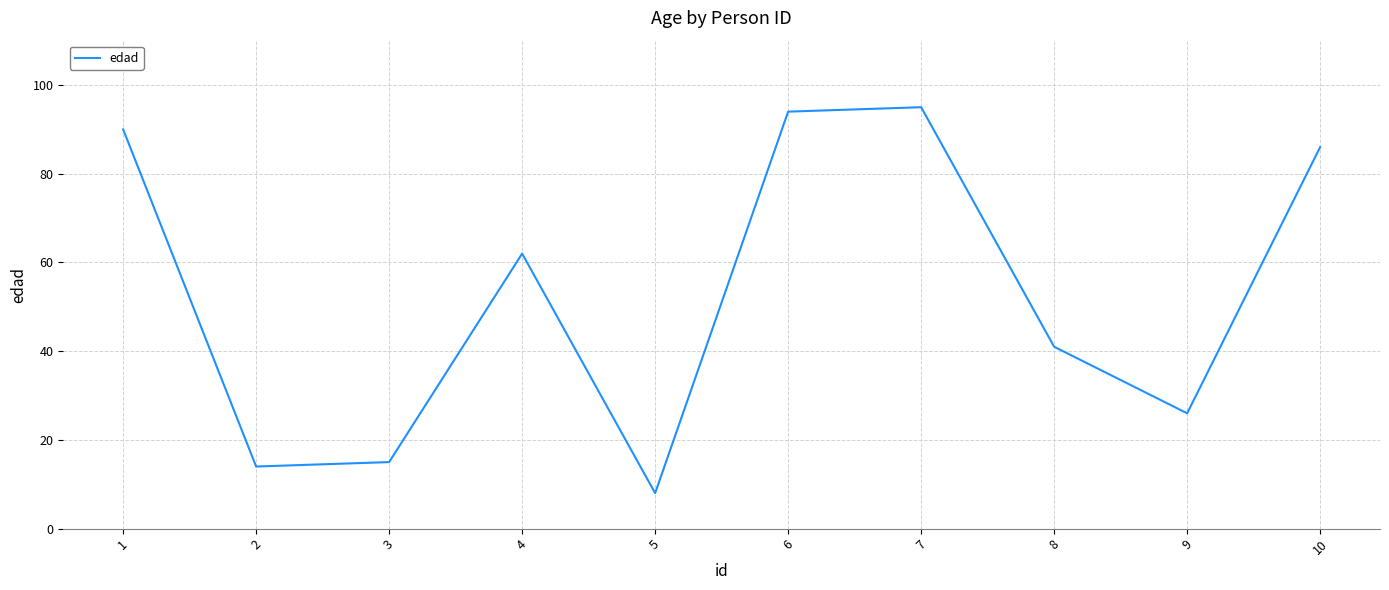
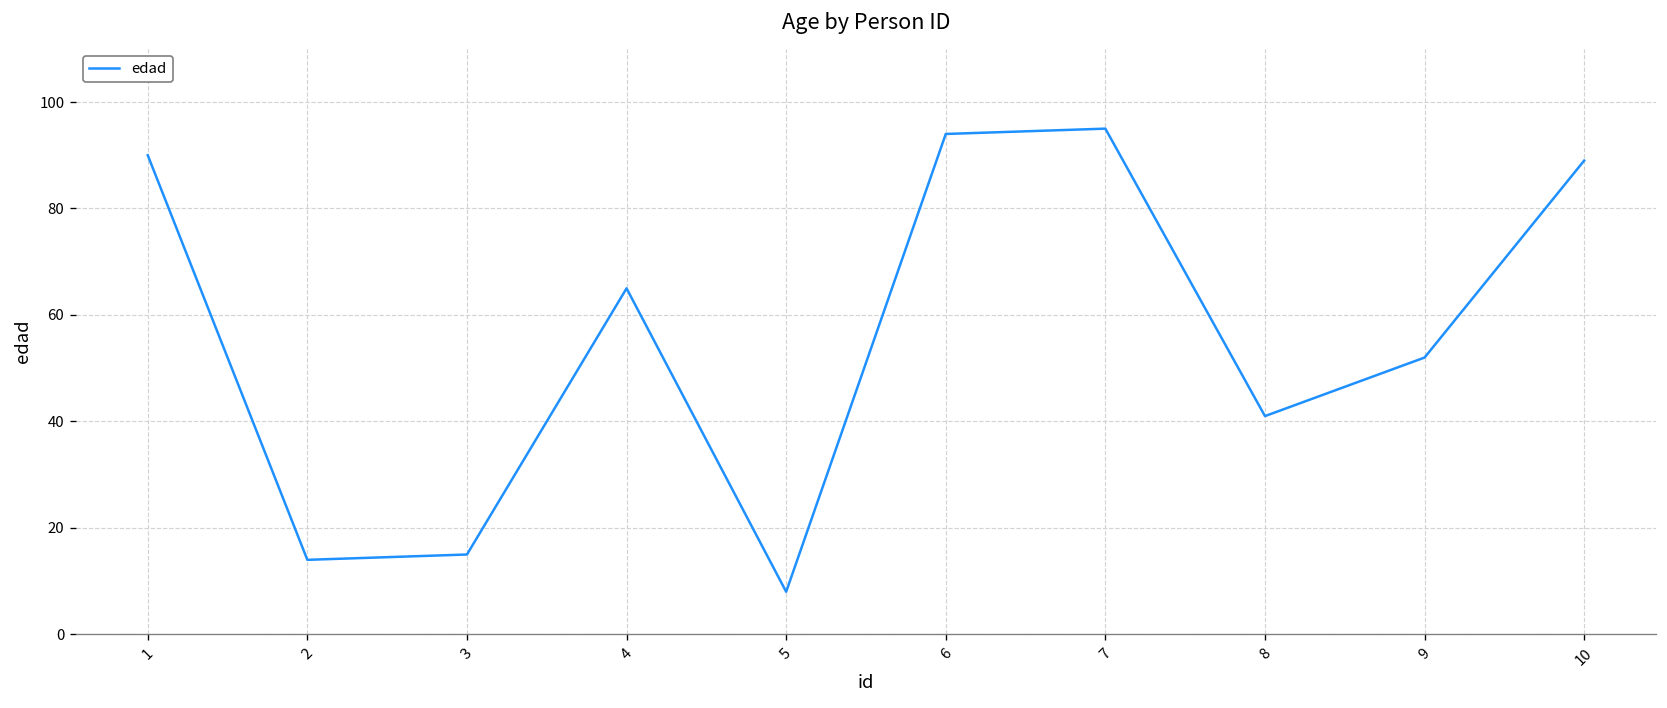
  {
    "1": 90,
    "2": 14,
    "3": 15,
-   "4": 62,
+   "4": 65,
    "5": 8,
    "6": 94,
    "7": 95,
    "8": 41,
-   "9": 26,
-   "10": 86
+   "9": 52,
+   "10": 89
  }
